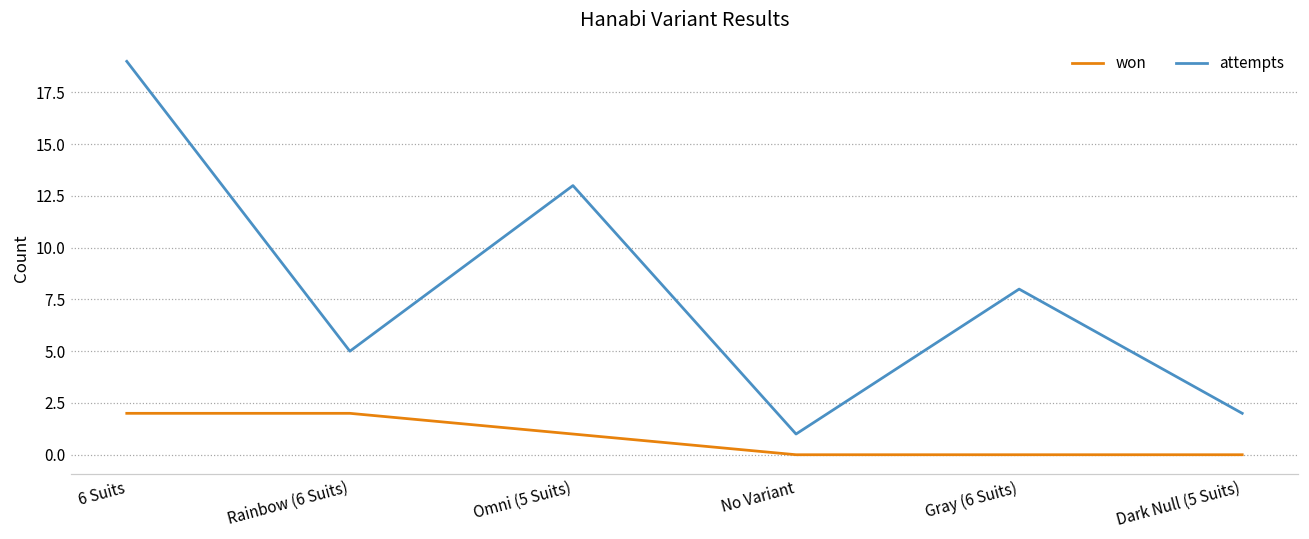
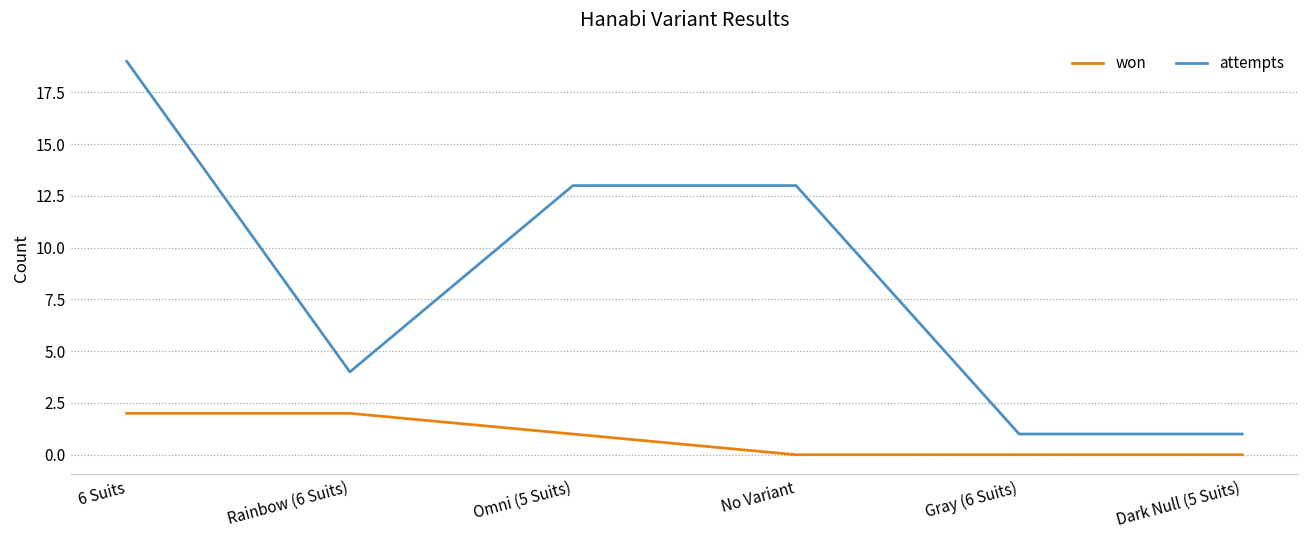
  {
    "won": {
      "6 Suits": 2,
      "Rainbow (6 Suits)": 2,
      "Omni (5 Suits)": 1,
      "No Variant": 0,
      "Gray (6 Suits)": 0,
      "Dark Null (5 Suits)": 0
    },
    "attempts": {
      "6 Suits": 19,
-     "Rainbow (6 Suits)": 5,
+     "Rainbow (6 Suits)": 4,
      "Omni (5 Suits)": 13,
-     "No Variant": 1,
-     "Gray (6 Suits)": 8,
-     "Dark Null (5 Suits)": 2
+     "No Variant": 13,
+     "Gray (6 Suits)": 1,
+     "Dark Null (5 Suits)": 1
    }
  }
